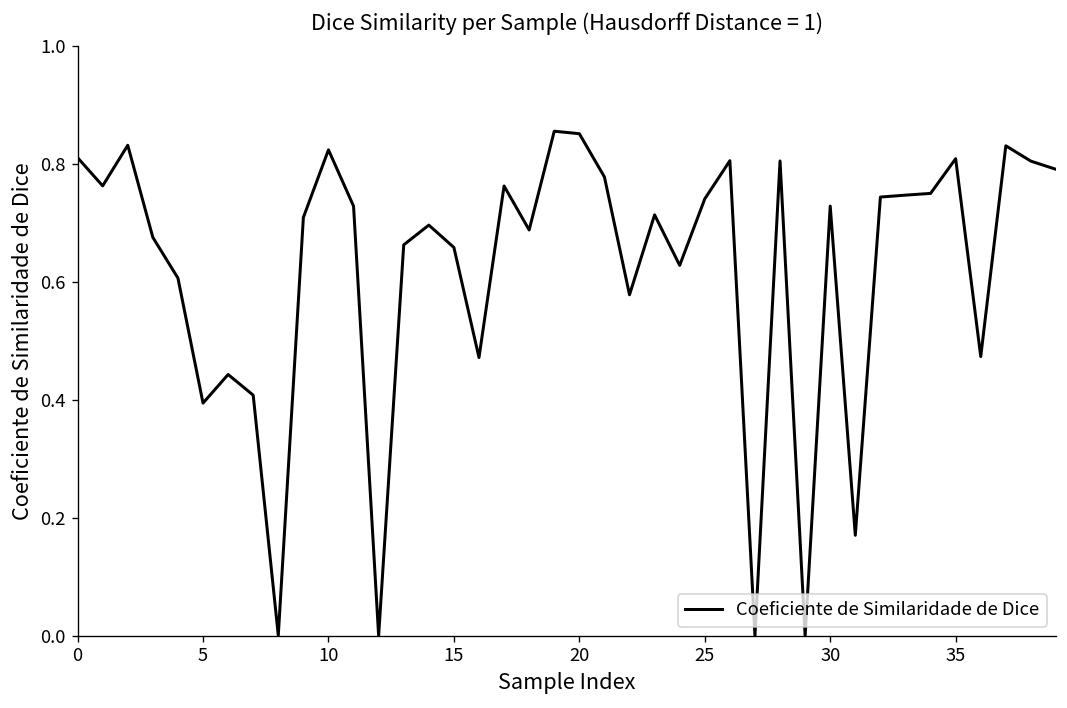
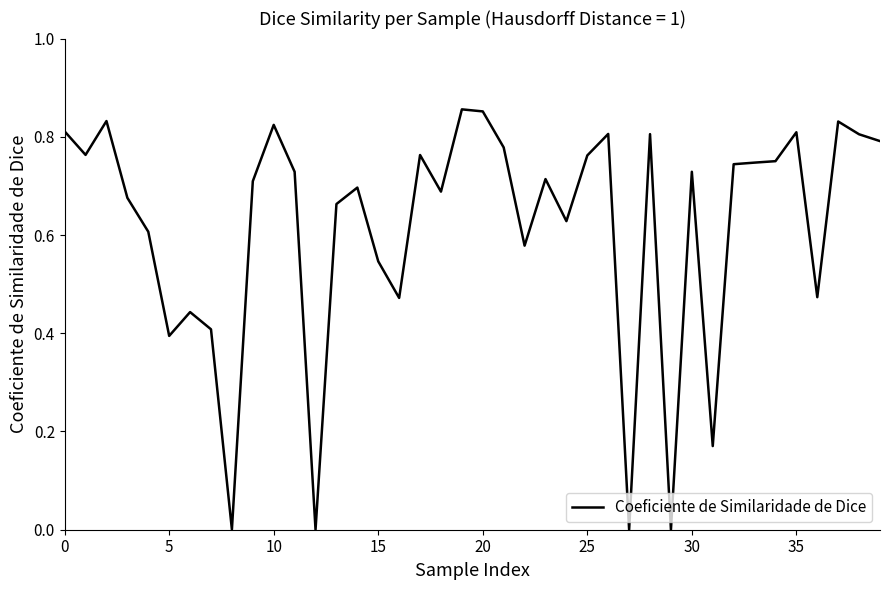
  {
    "0": 0.81,
    "5": 0.39,
    "10": 0.82,
-   "15": 0.66,
+   "15": 0.55,
    "20": 0.85,
-   "25": 0.74,
+   "25": 0.76,
    "30": 0.73,
    "35": 0.81
  }
